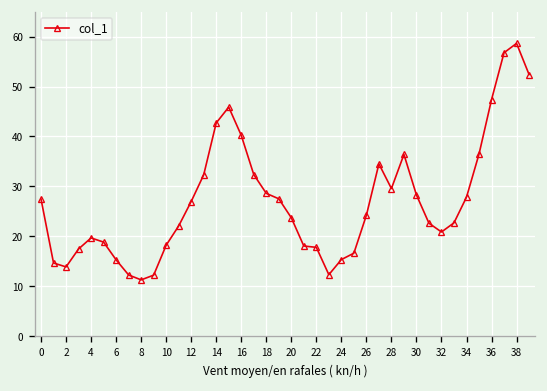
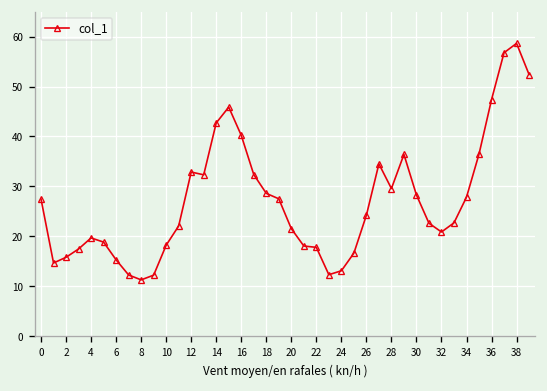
  {
    "0": 27,
-   "2": 14,
+   "2": 16,
    "4": 20,
    "6": 15,
    "8": 11,
    "10": 18,
-   "12": 27,
+   "12": 33,
    "14": 43,
    "16": 40,
    "18": 29,
-   "20": 24,
+   "20": 22,
    "22": 18,
-   "24": 15,
+   "24": 13,
    "26": 24,
    "28": 30,
    "30": 28,
    "32": 21,
    "34": 28,
    "36": 47,
    "38": 59
  }
